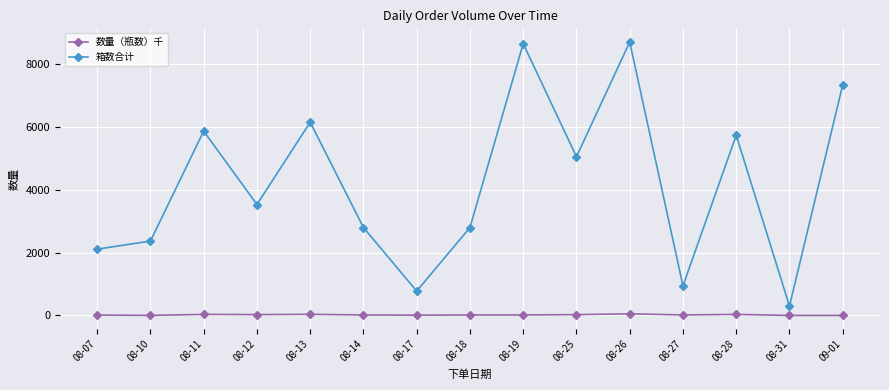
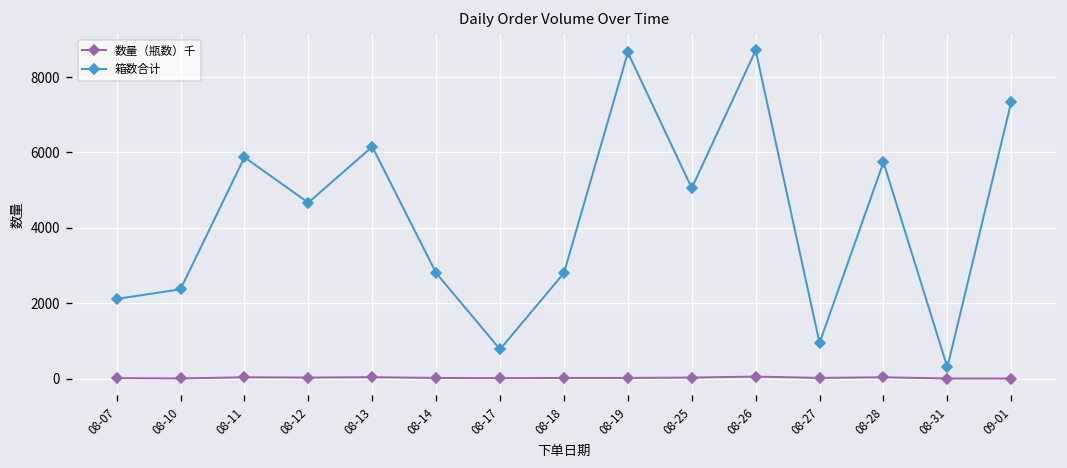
  {
    "数量（瓶数）千": {
      "08-07": 0,
      "08-10": 0,
      "08-11": 0,
      "08-12": 0,
      "08-13": 0,
      "08-14": 0,
      "08-17": 0,
      "08-18": 0,
      "08-19": 0,
      "08-25": 0,
      "08-26": 100,
      "08-27": 0,
      "08-28": 0,
      "08-31": 0,
      "09-01": 0
    },
    "箱数合计": {
      "08-07": 2100,
      "08-10": 2400,
      "08-11": 5900,
-     "08-12": 3500,
+     "08-12": 4700,
      "08-13": 6200,
      "08-14": 2800,
      "08-17": 800,
      "08-18": 2800,
      "08-19": 8700,
      "08-25": 5100,
      "08-26": 8700,
      "08-27": 900,
      "08-28": 5700,
      "08-31": 300,
      "09-01": 7300
    }
  }
